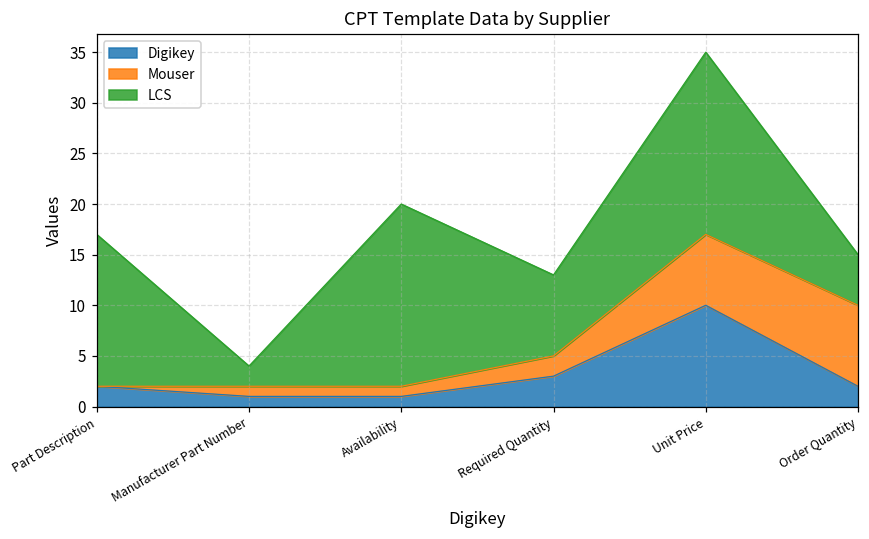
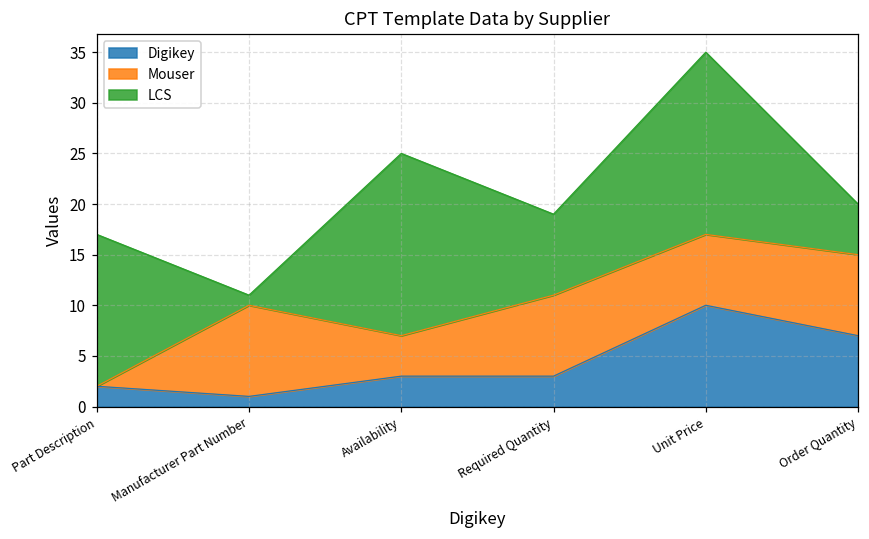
  {
    "Digikey": {
      "Manufacturer Part Number": 1,
-     "Availability": 1,
+     "Availability": 3,
      "Required Quantity": 3,
      "Unit Price": 10,
-     "Order Quantity": 2
+     "Order Quantity": 7
    },
    "Mouser": {
-     "Manufacturer Part Number": 1,
-     "Availability": 1,
-     "Required Quantity": 2,
+     "Manufacturer Part Number": 9,
+     "Availability": 4,
+     "Required Quantity": 8,
      "Unit Price": 7,
      "Order Quantity": 8
    },
    "LCS": {
      "Part Description": 15,
-     "Manufacturer Part Number": 2,
+     "Manufacturer Part Number": 1,
      "Availability": 18,
      "Required Quantity": 8,
      "Unit Price": 18,
      "Order Quantity": 5
    }
  }
